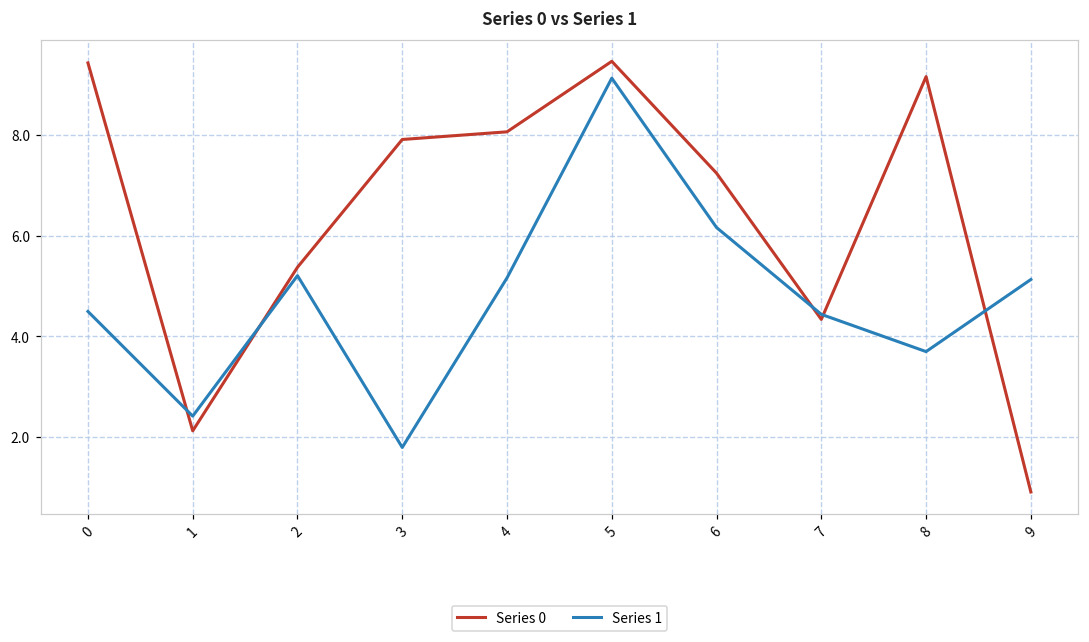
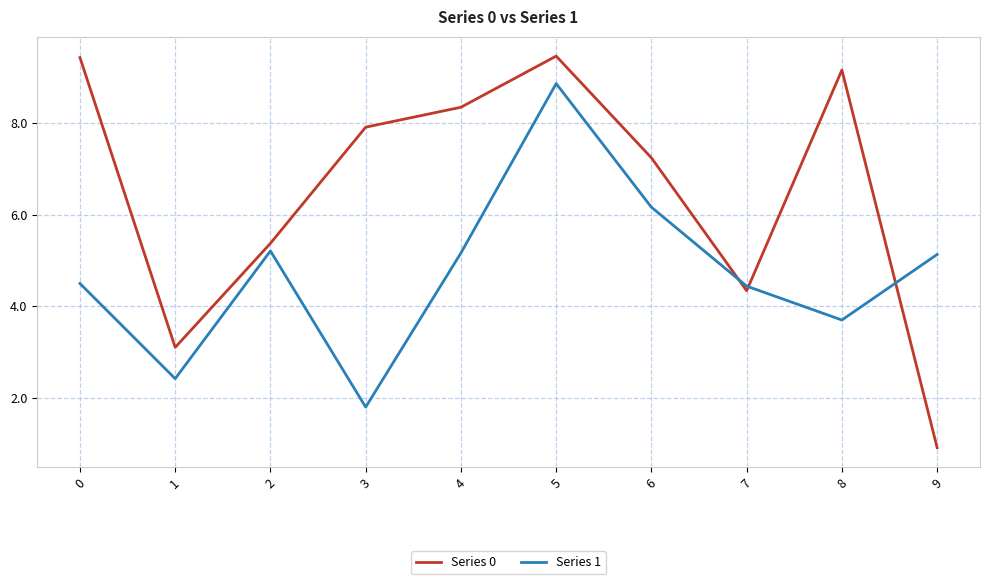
  {
    "Series 0": {
      "0": 9.4,
-     "1": 2.1,
+     "1": 3.1,
      "2": 5.4,
      "3": 7.9,
-     "4": 8.1,
+     "4": 8.3,
      "5": 9.5,
      "6": 7.2,
      "7": 4.3,
      "8": 9.2,
      "9": 0.9
    },
    "Series 1": {
      "0": 4.5,
      "1": 2.4,
      "2": 5.2,
      "3": 1.8,
      "4": 5.2,
-     "5": 9.1,
+     "5": 8.9,
      "6": 6.2,
      "7": 4.4,
      "8": 3.7,
      "9": 5.1
    }
  }
